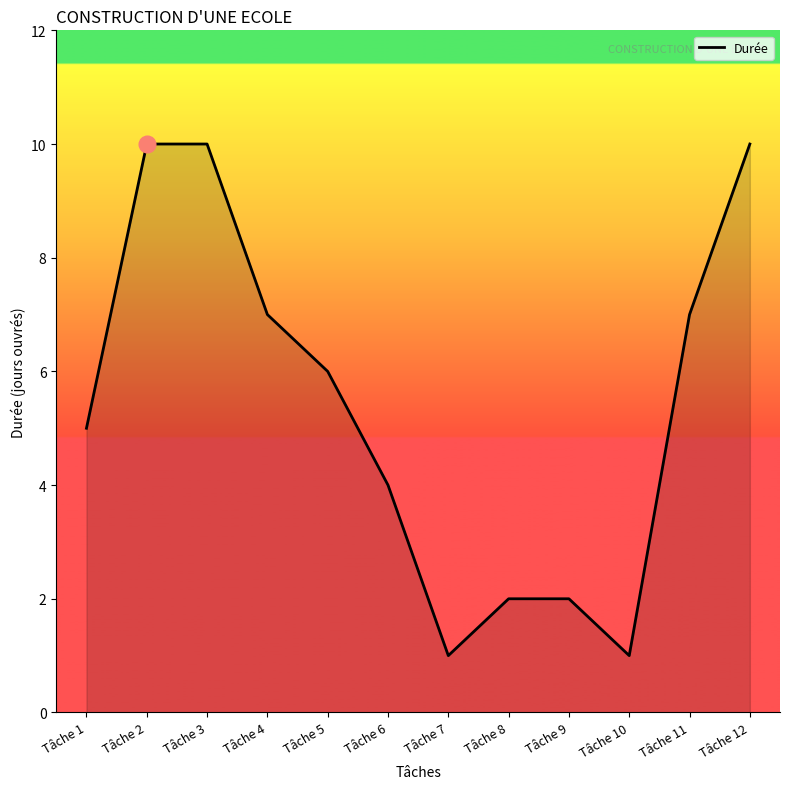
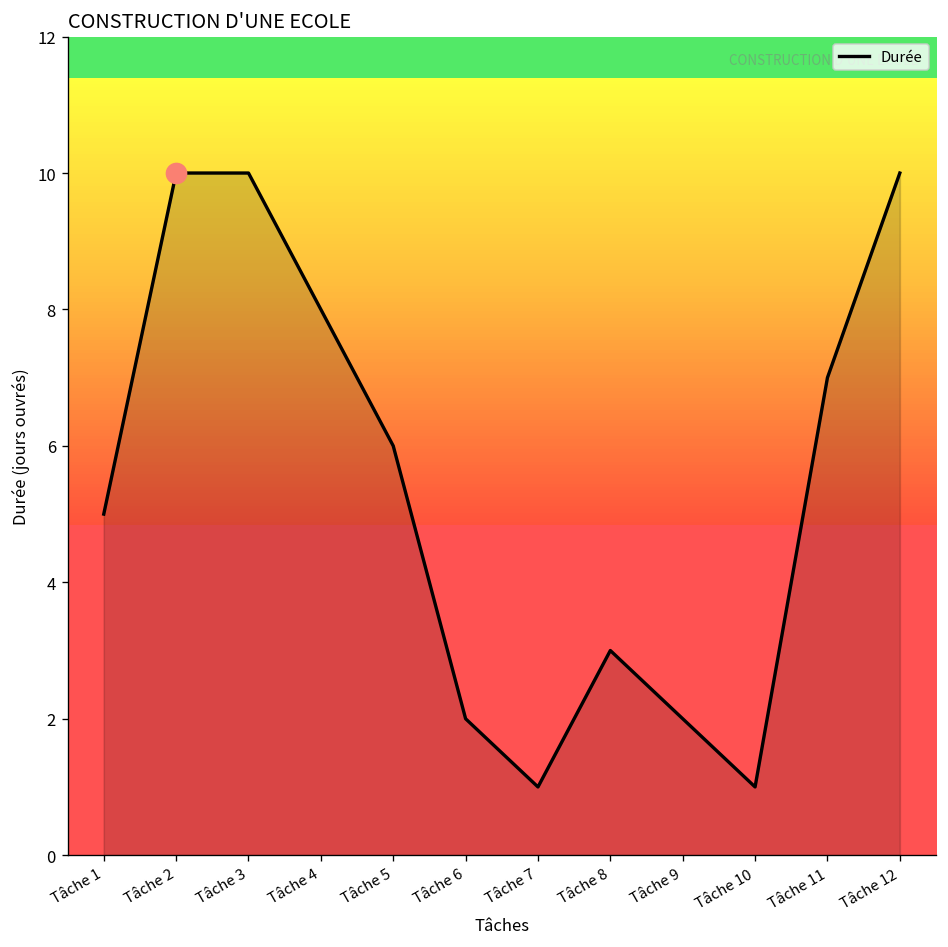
  {
    "Durée": {
      "Tâche 1": 5,
      "Tâche 3": 10,
-     "Tâche 4": 7,
+     "Tâche 4": 8,
      "Tâche 5": 6,
-     "Tâche 6": 4,
+     "Tâche 6": 2,
      "Tâche 7": 1,
-     "Tâche 8": 2,
+     "Tâche 8": 3,
      "Tâche 9": 2,
      "Tâche 10": 1,
      "Tâche 11": 7,
      "Tâche 12": 10
    }
  }
